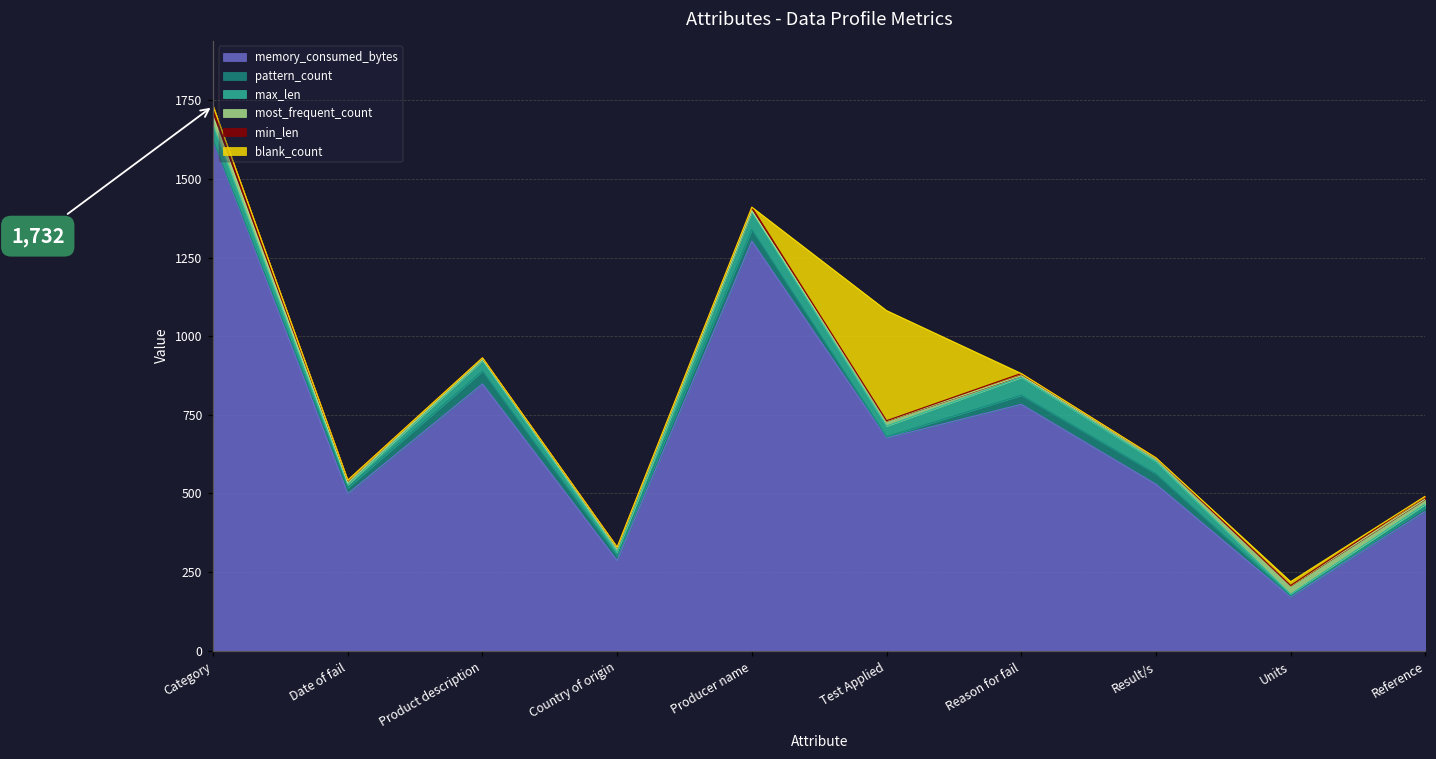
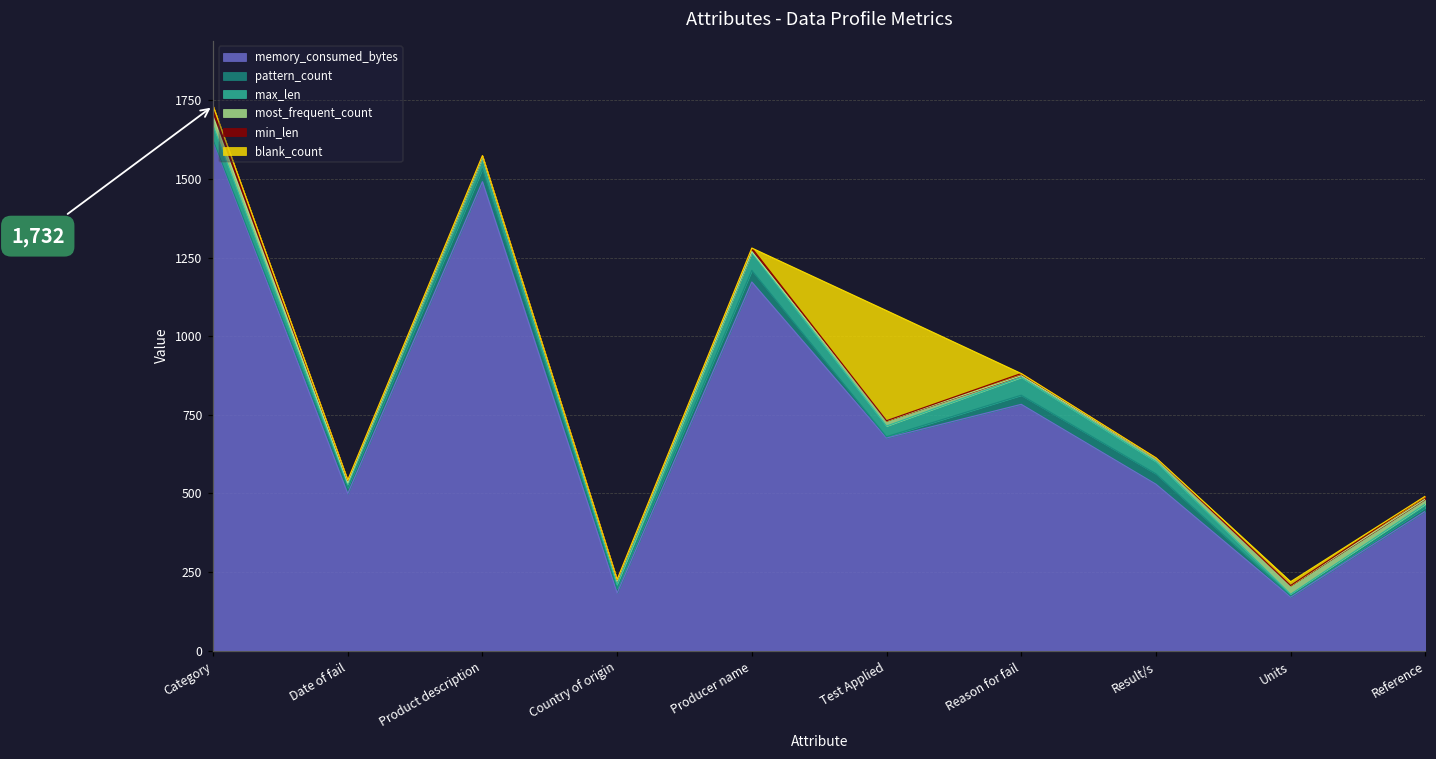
  {
    "memory_consumed_bytes": {
      "Date of fail": 500,
-     "Product description": 850,
-     "Country of origin": 290,
-     "Producer name": 1300,
+     "Product description": 1490,
+     "Country of origin": 180,
+     "Producer name": 1170,
      "Reason for fail": 780,
      "Result/s": 530,
      "Reference": 440
    },
    "blank_count": {
      "Test Applied": 350,
      "Units": 10
    }
  }
